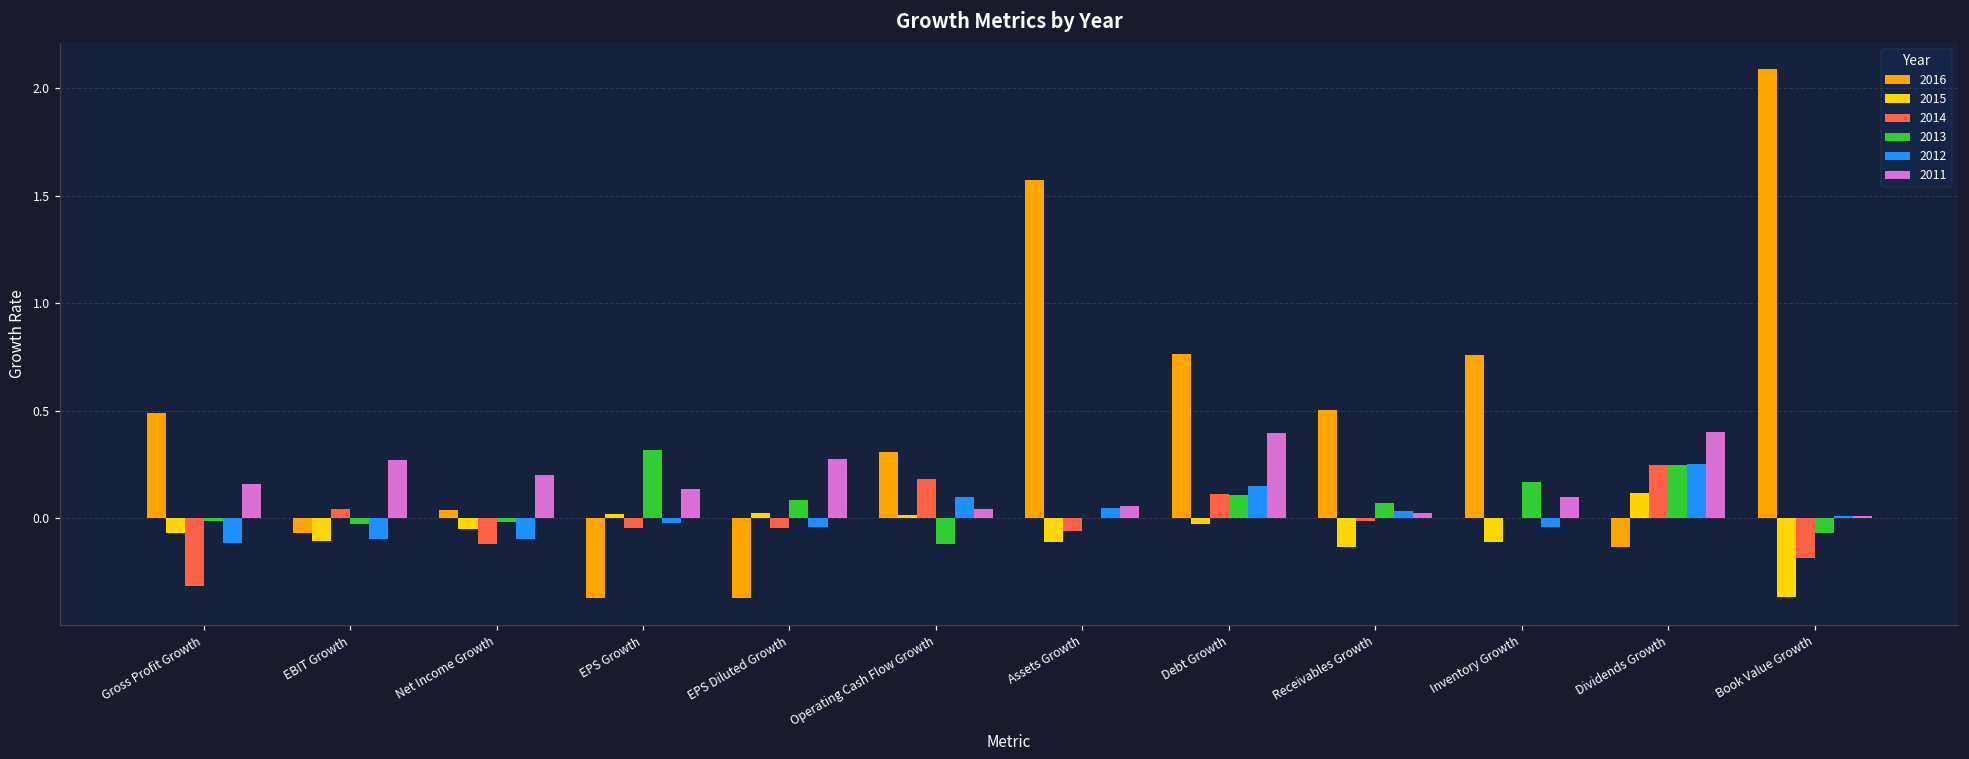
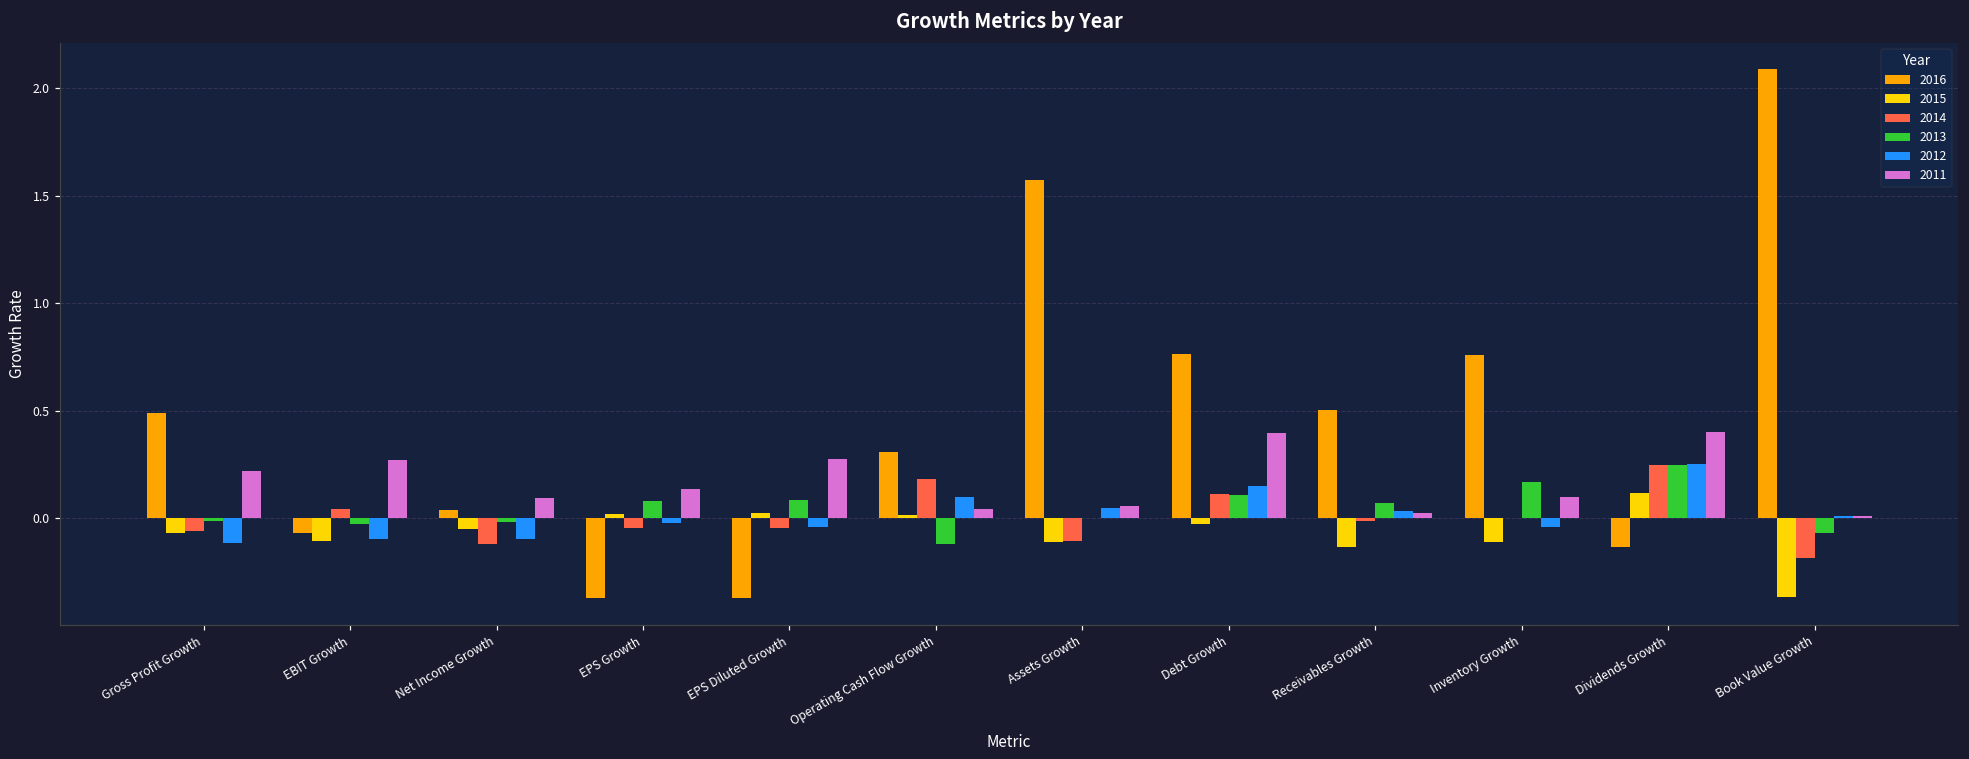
  {
    "2014": {
-     "Gross Profit Growth": -0.31,
+     "Gross Profit Growth": -0.06,
      "EBIT Growth": 0.04,
      "Net Income Growth": -0.12,
      "EPS Growth": -0.05,
      "EPS Diluted Growth": -0.05,
      "Operating Cash Flow Growth": 0.18,
-     "Assets Growth": -0.06,
+     "Assets Growth": -0.10,
      "Debt Growth": 0.11,
      "Receivables Growth": -0.01,
      "Dividends Growth": 0.25,
      "Book Value Growth": -0.18
    },
    "2013": {
      "Gross Profit Growth": -0.01,
      "EBIT Growth": -0.02,
      "Net Income Growth": -0.01,
-     "EPS Growth": 0.32,
+     "EPS Growth": 0.08,
      "EPS Diluted Growth": 0.08,
      "Operating Cash Flow Growth": -0.12,
      "Debt Growth": 0.11,
      "Receivables Growth": 0.07,
      "Inventory Growth": 0.17,
      "Dividends Growth": 0.25,
      "Book Value Growth": -0.07
    },
    "2012": {
      "Gross Profit Growth": -0.12,
      "EBIT Growth": -0.10,
      "Net Income Growth": -0.10,
      "EPS Growth": -0.02,
      "EPS Diluted Growth": -0.04,
      "Operating Cash Flow Growth": 0.10,
      "Assets Growth": 0.05,
      "Debt Growth": 0.15,
      "Receivables Growth": 0.03,
      "Inventory Growth": -0.04,
      "Dividends Growth": 0.25
    },
    "2011": {
-     "Gross Profit Growth": 0.16,
+     "Gross Profit Growth": 0.22,
      "EBIT Growth": 0.27,
-     "Net Income Growth": 0.20,
+     "Net Income Growth": 0.10,
      "EPS Growth": 0.14,
      "EPS Diluted Growth": 0.28,
      "Operating Cash Flow Growth": 0.04,
      "Assets Growth": 0.06,
      "Debt Growth": 0.40,
      "Receivables Growth": 0.03,
      "Inventory Growth": 0.10,
      "Dividends Growth": 0.40
    }
  }
